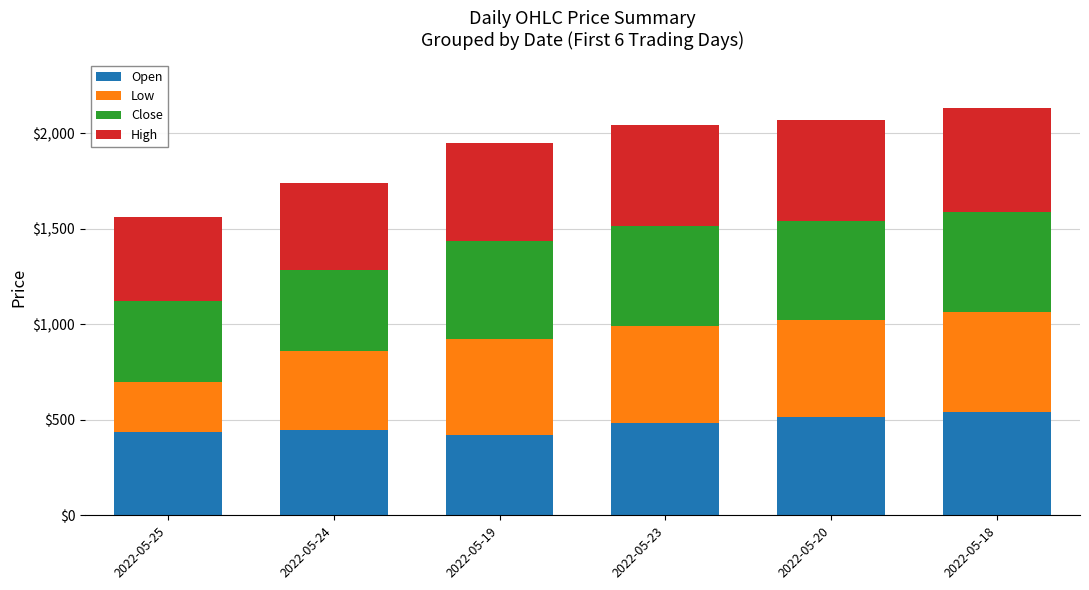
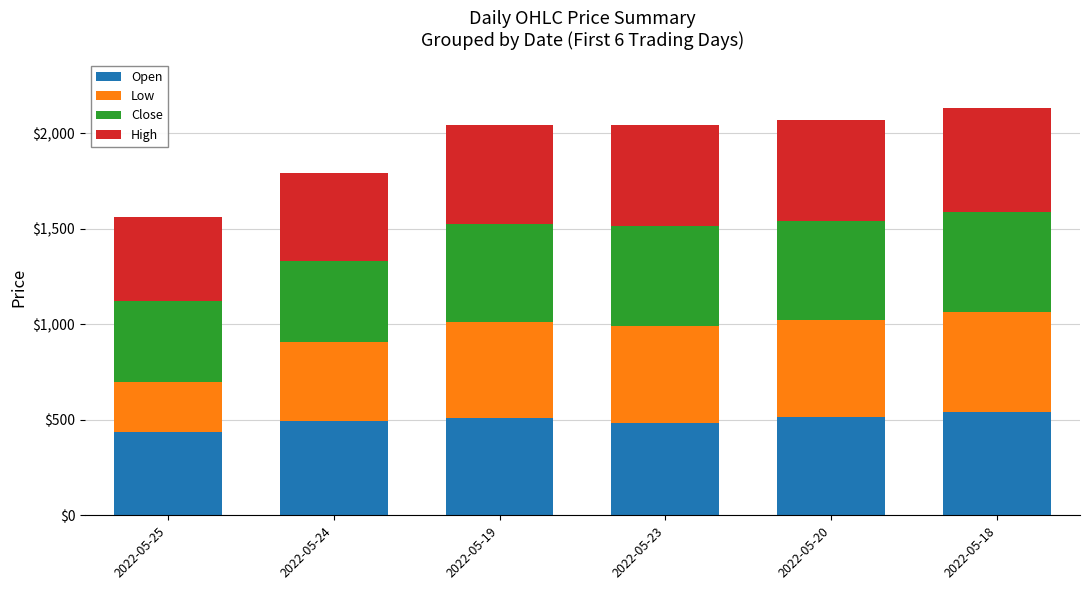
  {
    "Open": {
      "2022-05-25": "$430",
-     "2022-05-24": "$450",
-     "2022-05-19": "$420",
+     "2022-05-24": "$500",
+     "2022-05-19": "$510",
      "2022-05-23": "$480",
      "2022-05-20": "$520",
      "2022-05-18": "$540"
    },
    "Low": {
      "2022-05-25": "$260",
      "2022-05-24": "$410",
      "2022-05-19": "$500",
      "2022-05-23": "$510",
      "2022-05-20": "$510",
      "2022-05-18": "$520"
    },
    "Close": {
      "2022-05-25": "$420",
      "2022-05-24": "$420",
      "2022-05-19": "$510",
      "2022-05-23": "$520",
      "2022-05-20": "$520",
      "2022-05-18": "$530"
    },
    "High": {
      "2022-05-25": "$440",
      "2022-05-24": "$460",
      "2022-05-19": "$520",
      "2022-05-23": "$530",
      "2022-05-20": "$530",
      "2022-05-18": "$540"
    }
  }
